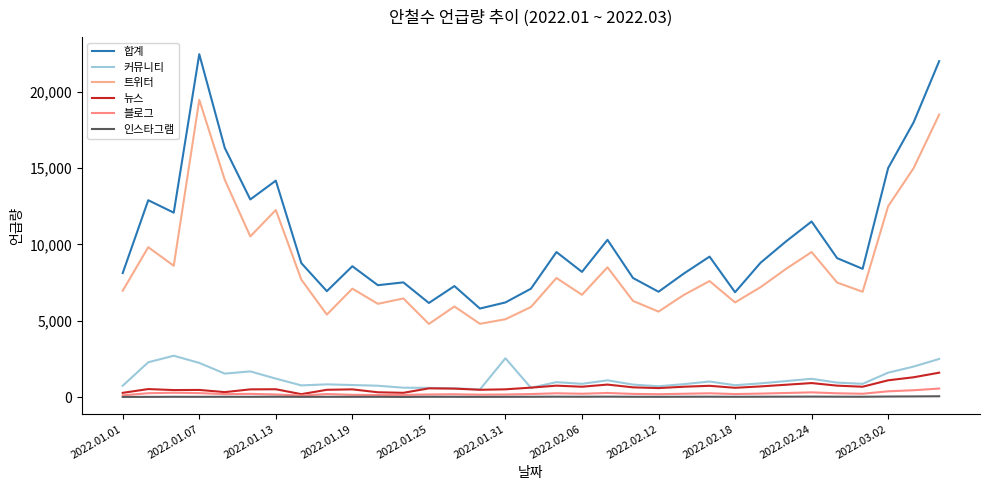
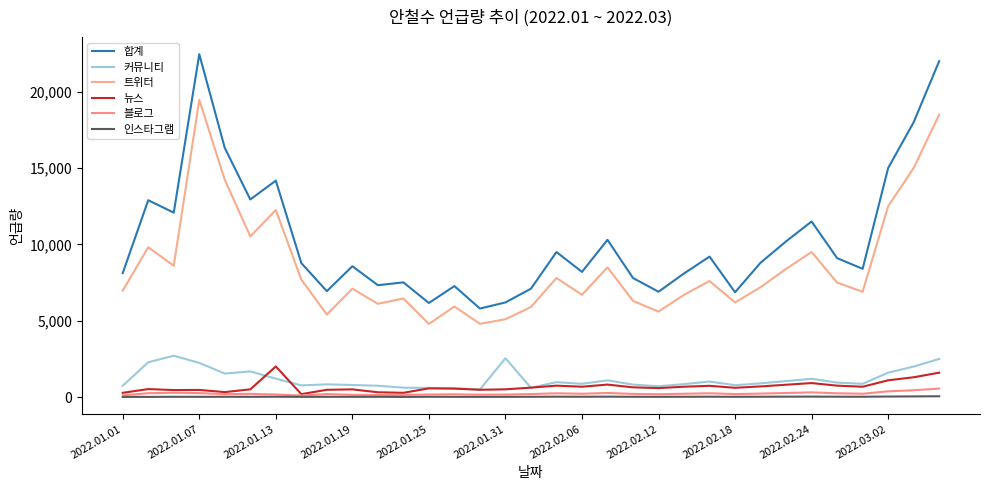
  {
    "합계": {
      "2022.01.01": "8,100",
      "2022.01.07": "22,500",
      "2022.01.13": "14,200",
      "2022.01.19": "8,600",
      "2022.01.25": "6,200",
      "2022.01.31": "6,200",
      "2022.02.06": "8,200",
      "2022.02.12": "6,900",
      "2022.02.18": "6,900",
      "2022.02.24": "11,500",
      "2022.03.02": "15,000"
    },
    "커뮤니티": {
      "2022.01.01": "700",
      "2022.01.07": "2,200",
      "2022.01.13": "1,200",
      "2022.01.19": "800",
      "2022.01.31": "2,500",
      "2022.02.06": "900",
      "2022.02.18": "800",
      "2022.02.24": "1,200",
      "2022.03.02": "1,600"
    },
    "뉴스": {
      "2022.01.07": "500",
-     "2022.01.13": "500",
+     "2022.01.13": "2,000",
      "2022.01.19": "500",
      "2022.01.31": "500",
      "2022.02.06": "700",
      "2022.02.18": "600",
      "2022.02.24": "900",
      "2022.03.02": "1,100"
    },
    "인스타그램": {
      "2022.01.07": "0",
      "2022.02.06": "0",
      "2022.02.12": "0",
      "2022.02.18": "0",
      "2022.02.24": "0",
      "2022.03.02": "0"
    }
  }
